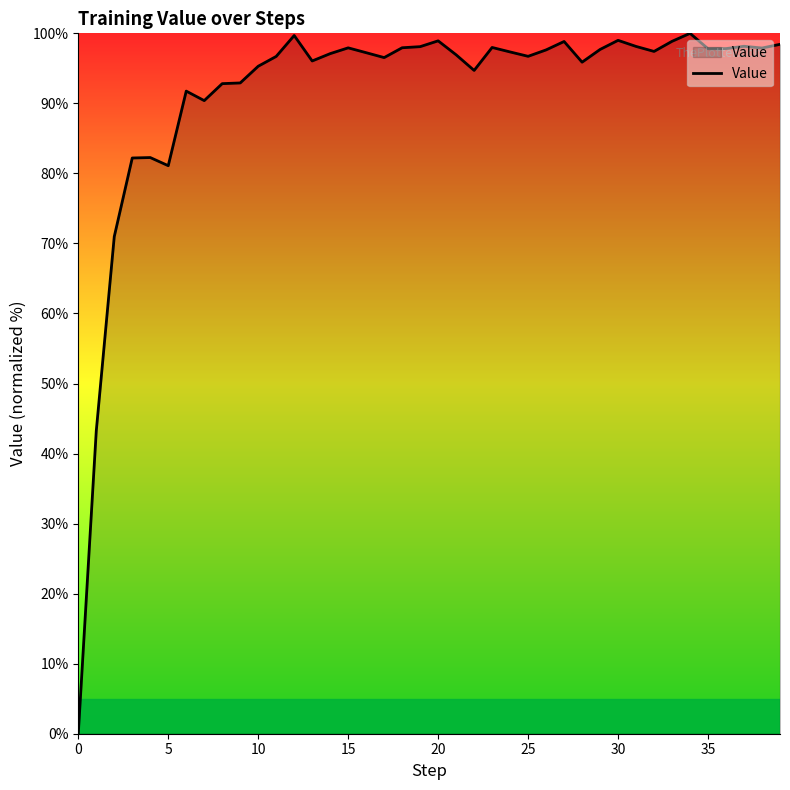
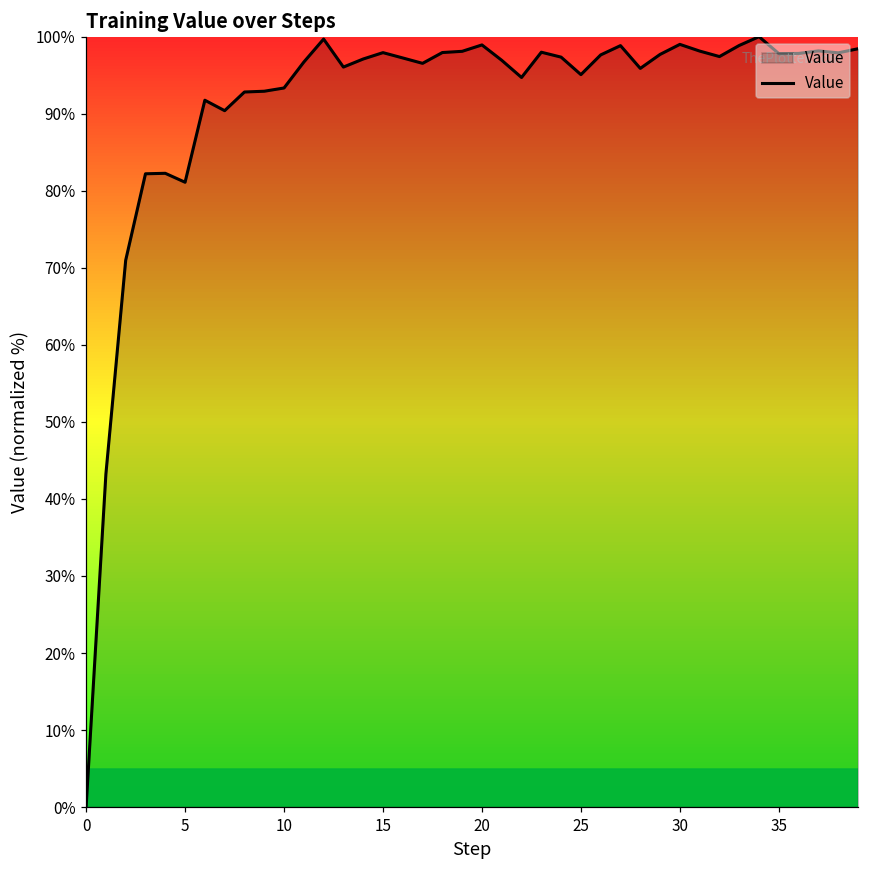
  {
    "5": "81%",
-   "10": "95%",
+   "10": "93%",
    "15": "98%",
    "20": "99%",
-   "25": "97%",
+   "25": "95%",
    "30": "99%"
  }
